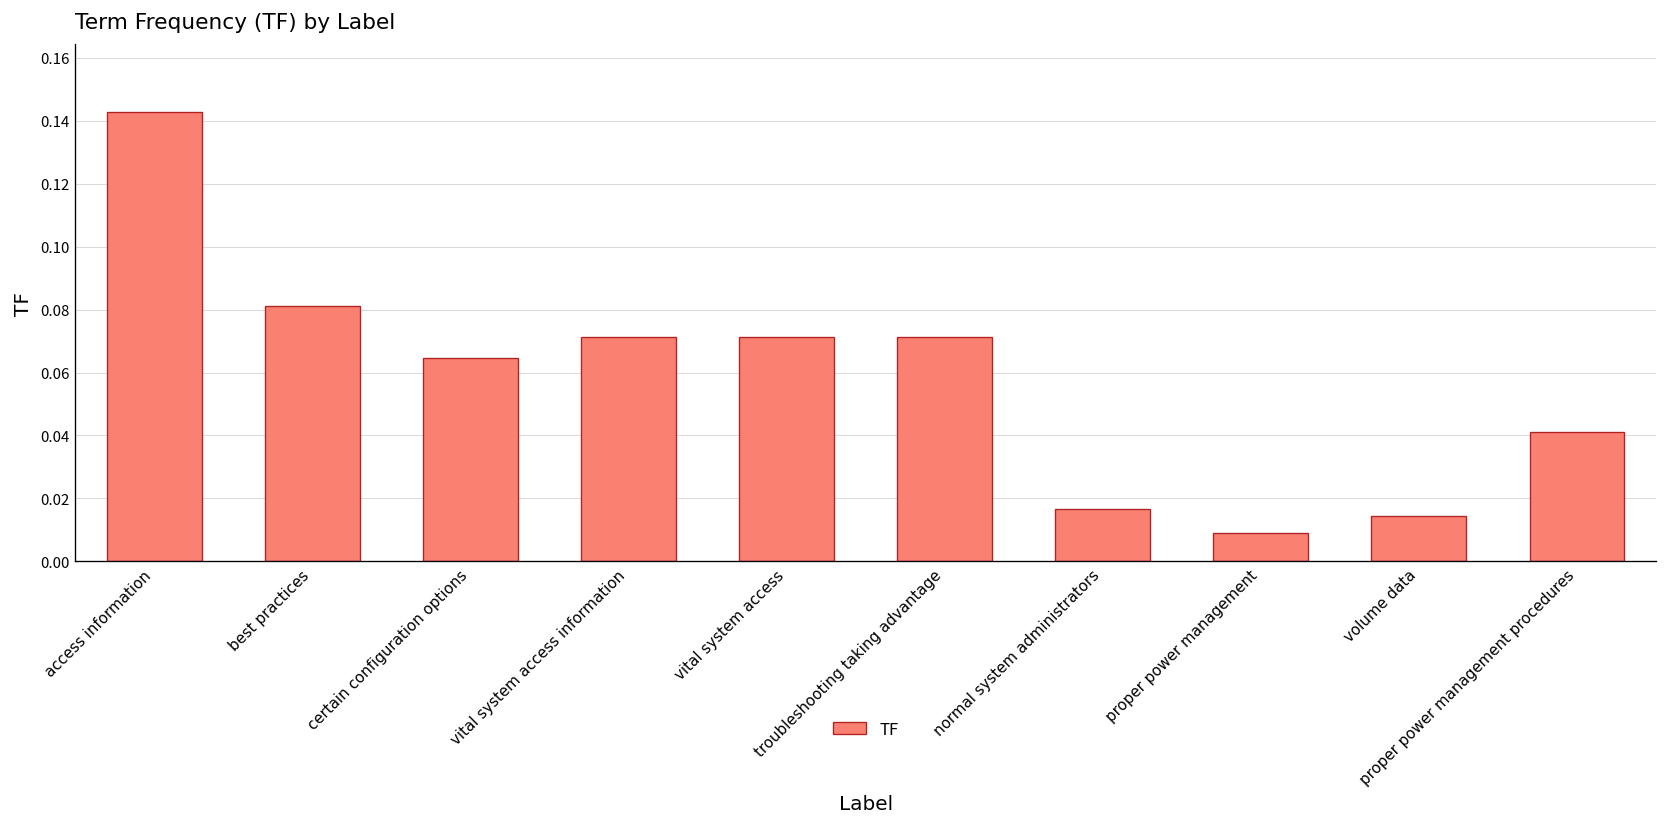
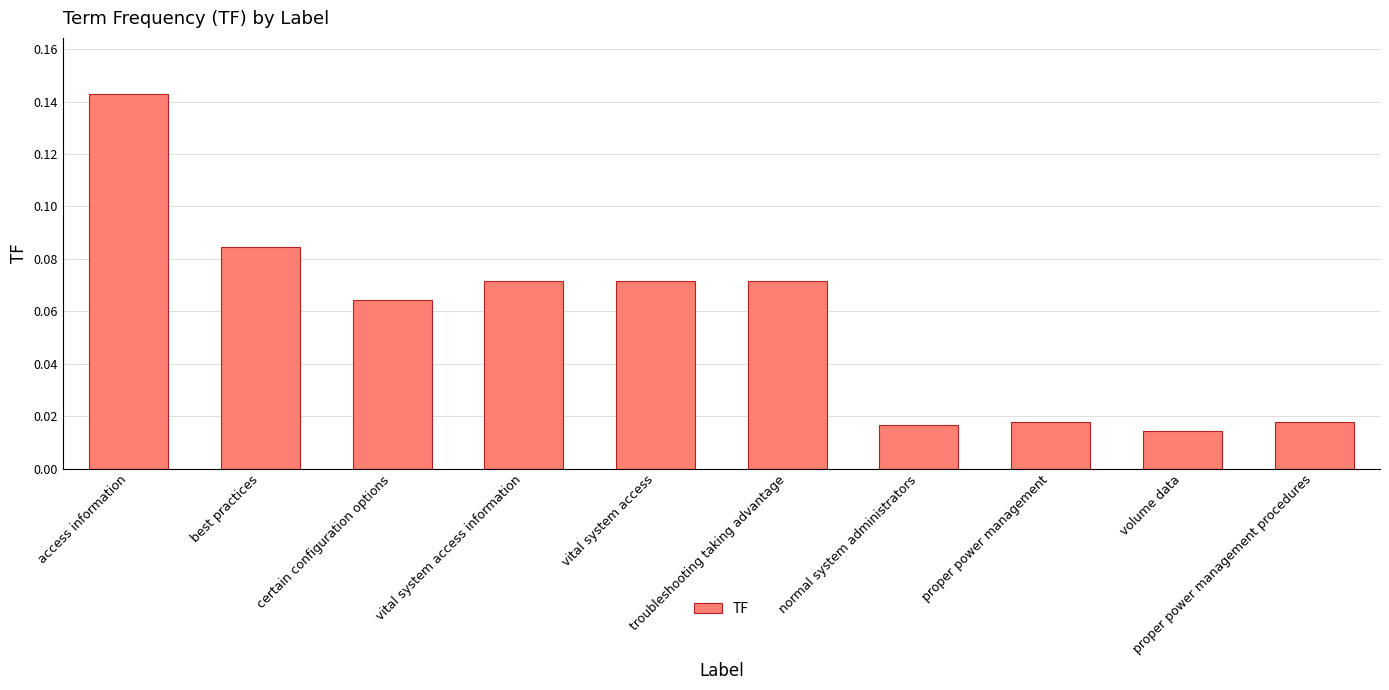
  {
    "access information": 0.143,
-   "best practices": 0.081,
+   "best practices": 0.084,
    "certain configuration options": 0.064,
    "vital system access information": 0.071,
    "vital system access": 0.071,
    "troubleshooting taking advantage": 0.071,
    "normal system administrators": 0.017,
-   "proper power management": 0.009,
+   "proper power management": 0.018,
    "volume data": 0.014,
-   "proper power management procedures": 0.041
+   "proper power management procedures": 0.018
  }
